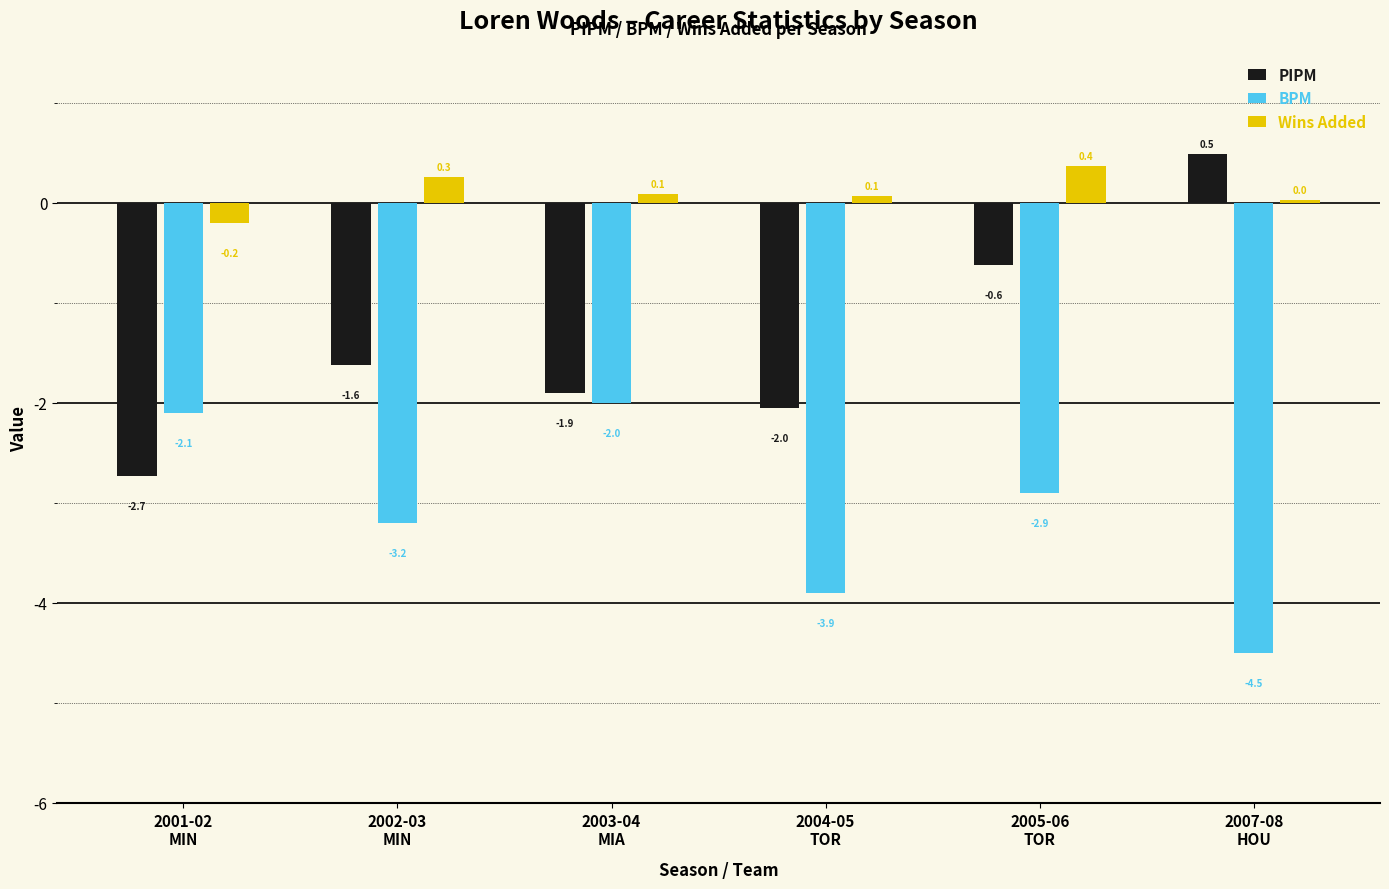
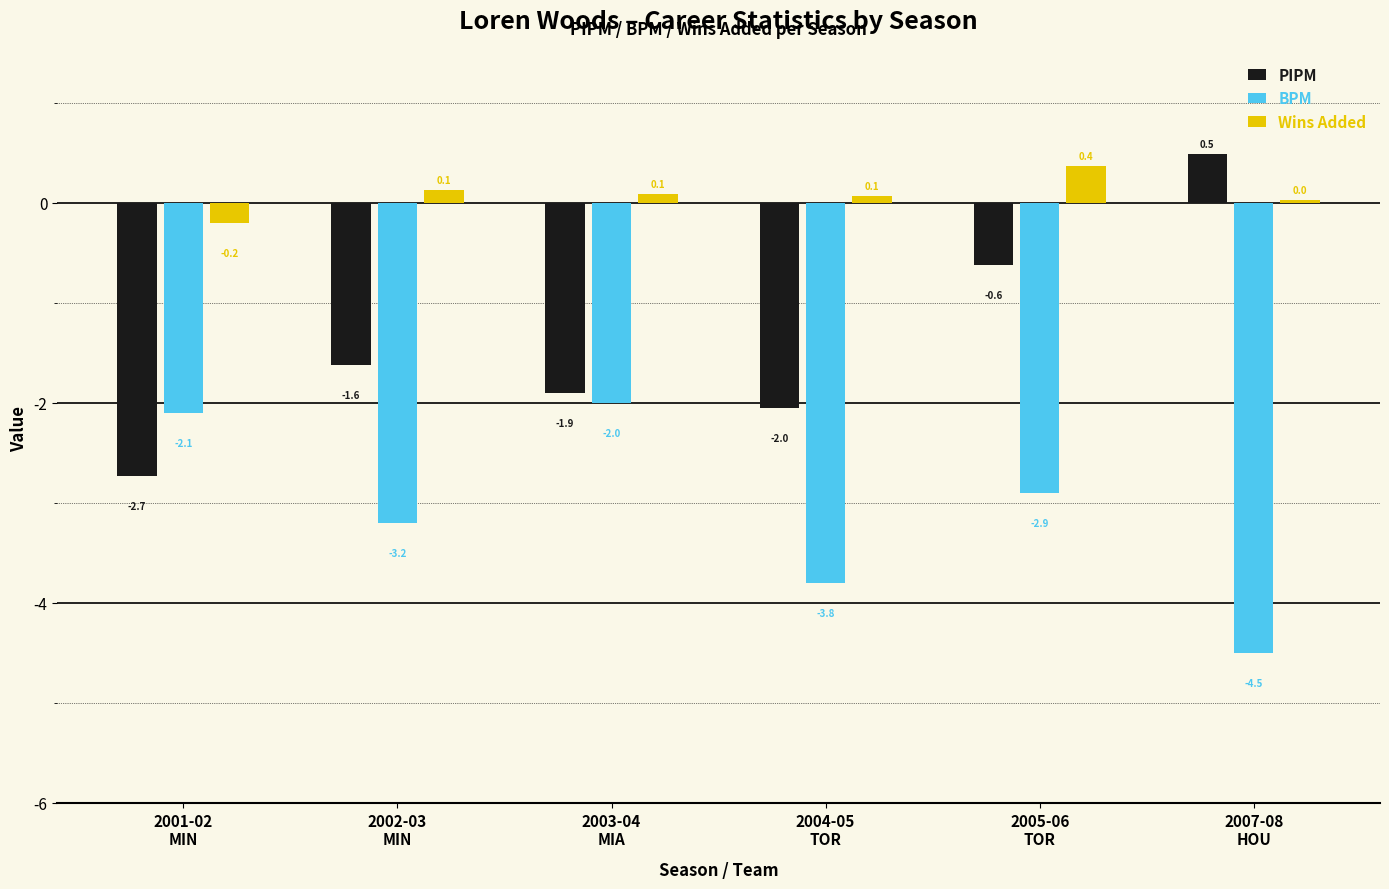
  {
    "PIPM": {
      "2001-02 MIN": -2.7,
      "2002-03 MIN": -1.6,
      "2003-04 MIA": -1.9,
      "2004-05 TOR": -2.0,
      "2005-06 TOR": -0.6,
      "2007-08 HOU": 0.5
    },
    "BPM": {
      "2001-02 MIN": -2.1,
      "2002-03 MIN": -3.2,
      "2003-04 MIA": -2.0,
-     "2004-05 TOR": -3.9,
+     "2004-05 TOR": -3.8,
      "2005-06 TOR": -2.9,
      "2007-08 HOU": -4.5
    },
    "Wins Added": {
      "2001-02 MIN": -0.2,
-     "2002-03 MIN": 0.3,
+     "2002-03 MIN": 0.1,
      "2003-04 MIA": 0.1,
      "2004-05 TOR": 0.1,
      "2005-06 TOR": 0.4,
      "2007-08 HOU": 0.0
    }
  }
